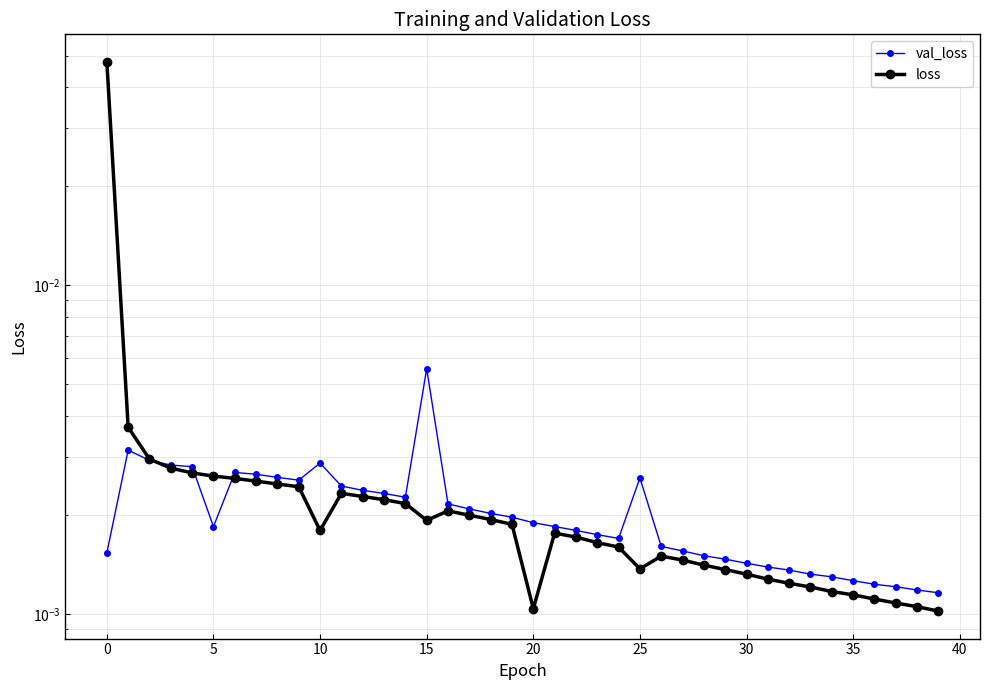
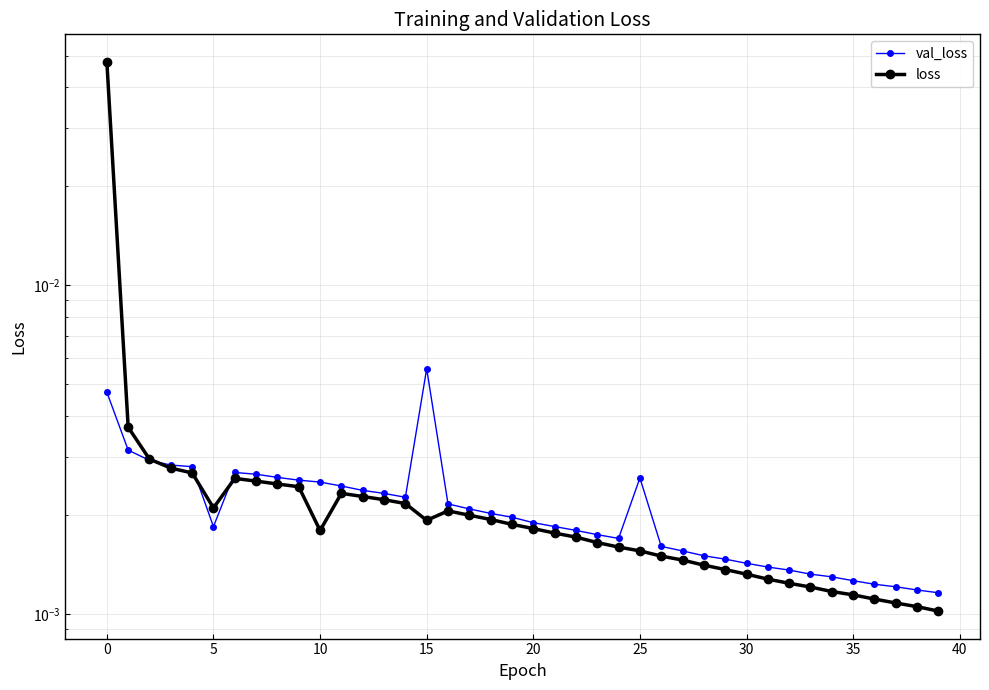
  {
    "val_loss": {
-     "0": 0.0015,
+     "0": 0.0047,
      "5": 0.0018,
-     "10": 0.0029,
+     "10": 0.0025,
      "15": 0.0056,
      "20": 0.0019,
      "25": 0.0026,
      "30": 0.00143,
      "35": 0.00126
    },
    "loss": {
      "0": 0.048,
-     "5": 0.0026,
+     "5": 0.0021,
      "10": 0.0018,
      "15": 0.0019,
-     "20": 0.00104,
-     "25": 0.00137,
+     "20": 0.0018,
+     "25": 0.0016,
      "30": 0.00132,
      "35": 0.00114
    }
  }
